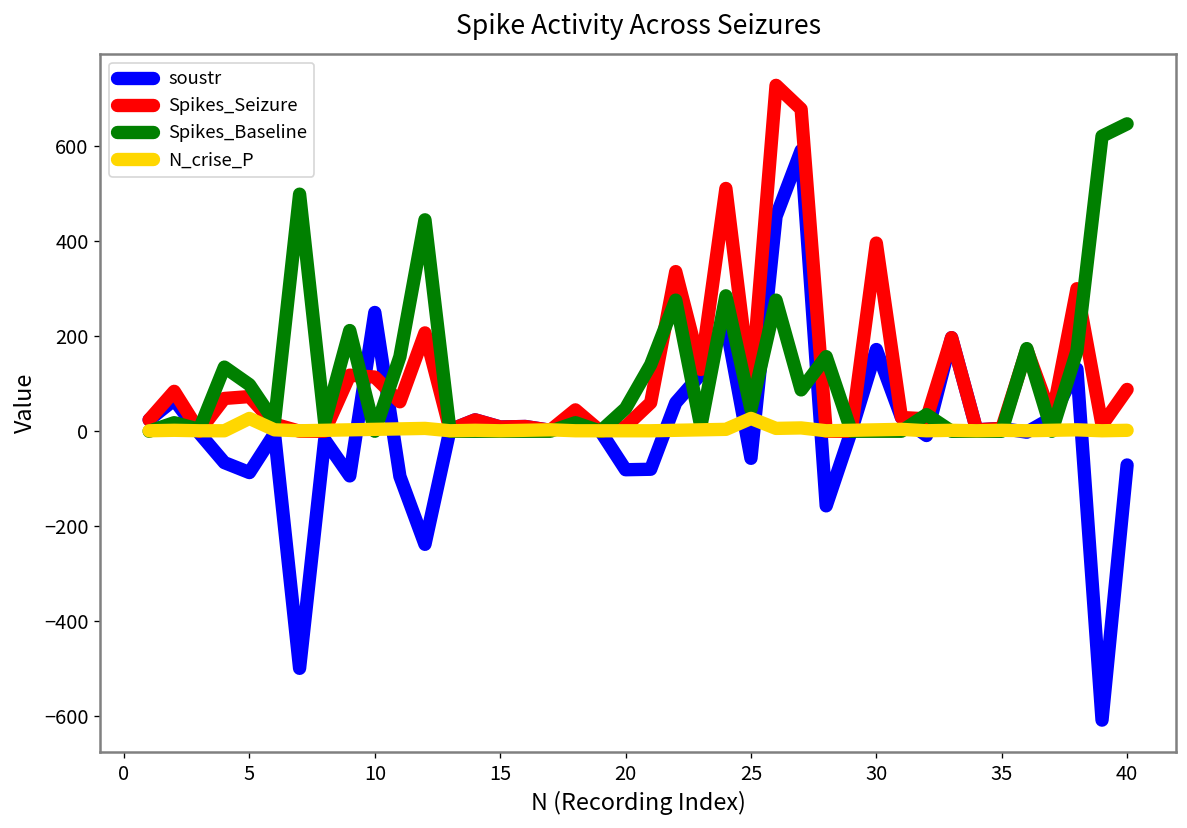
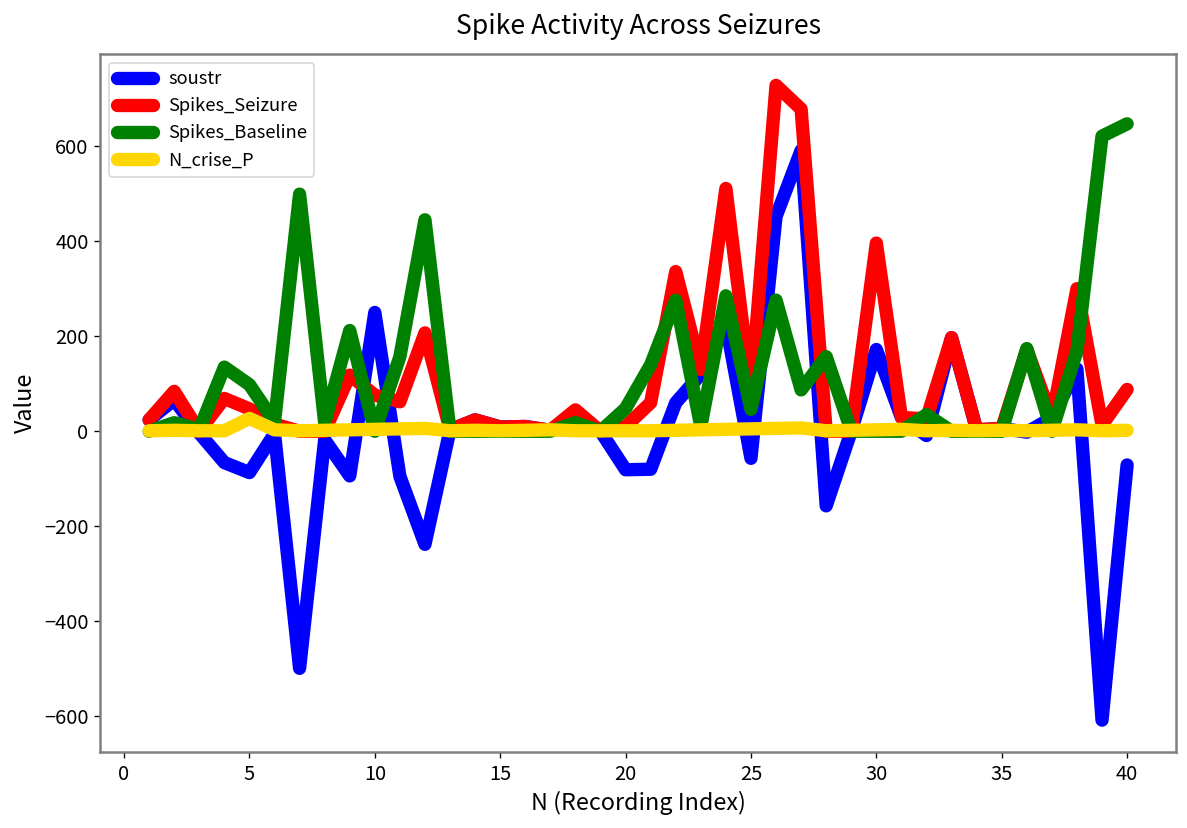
  {
    "soustr": {
      "5": -90,
      "10": 250,
      "20": -80,
      "25": -60,
      "30": 170,
      "40": -70
    },
    "Spikes_Seizure": {
-     "5": 70,
-     "10": 110,
+     "5": 50,
+     "10": 80,
      "20": 10,
      "25": 80,
      "30": 400,
      "40": 90
    },
    "Spikes_Baseline": {
      "5": 100,
      "20": 50,
      "25": 50,
      "40": 650
    },
    "N_crise_P": {
      "5": 30,
      "20": 0,
-     "25": 30,
+     "25": 10,
      "40": 0
    }
  }
